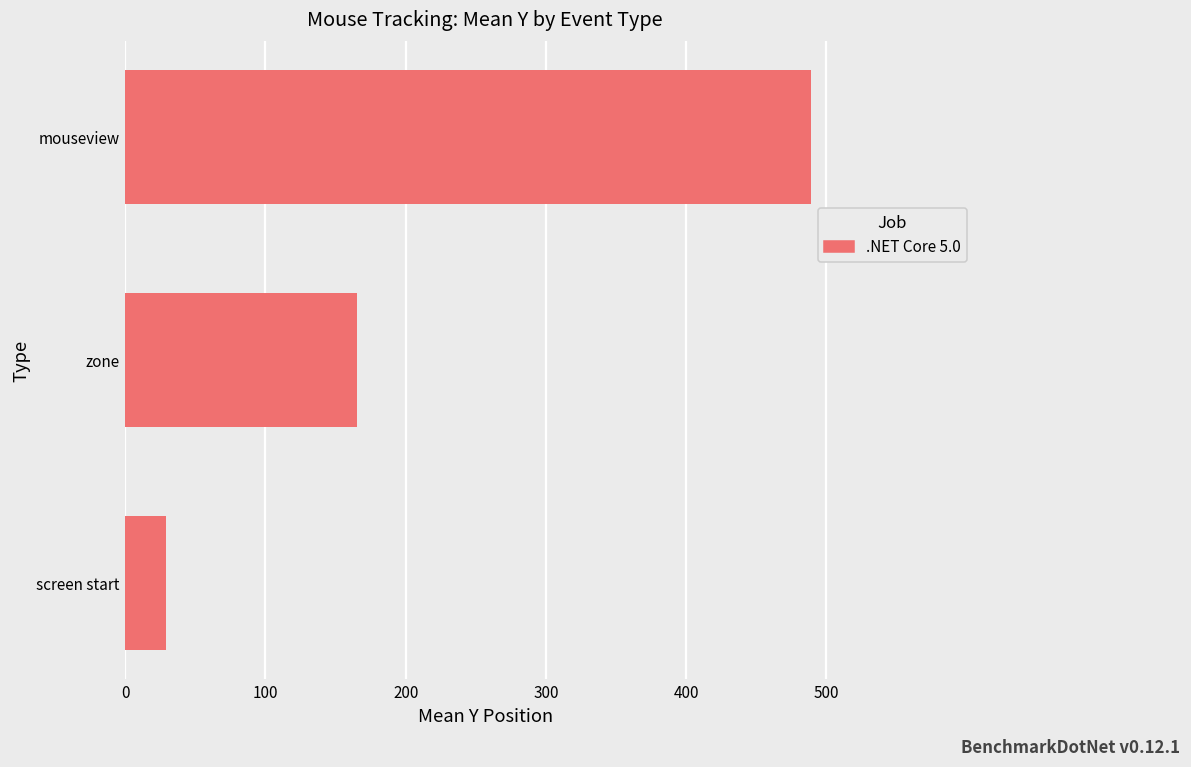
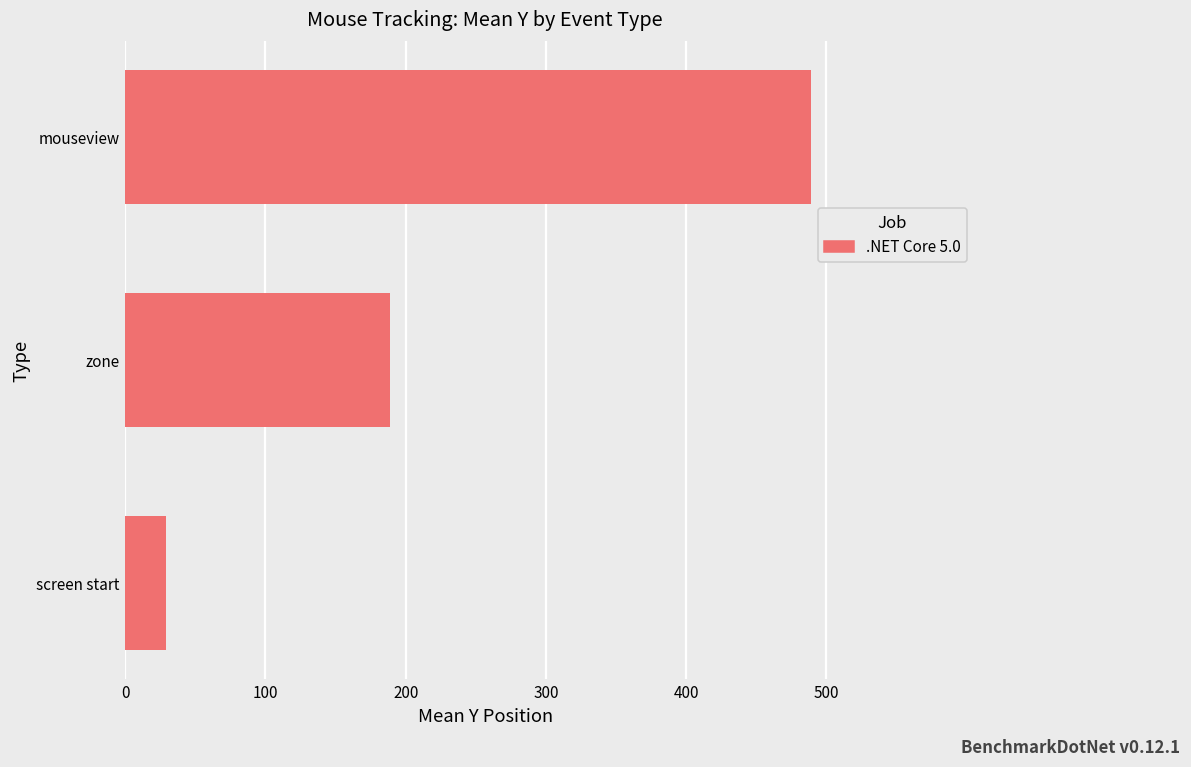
  {
    "mouseview": 489,
-   "zone": 165,
+   "zone": 189,
    "screen start": 29
  }
